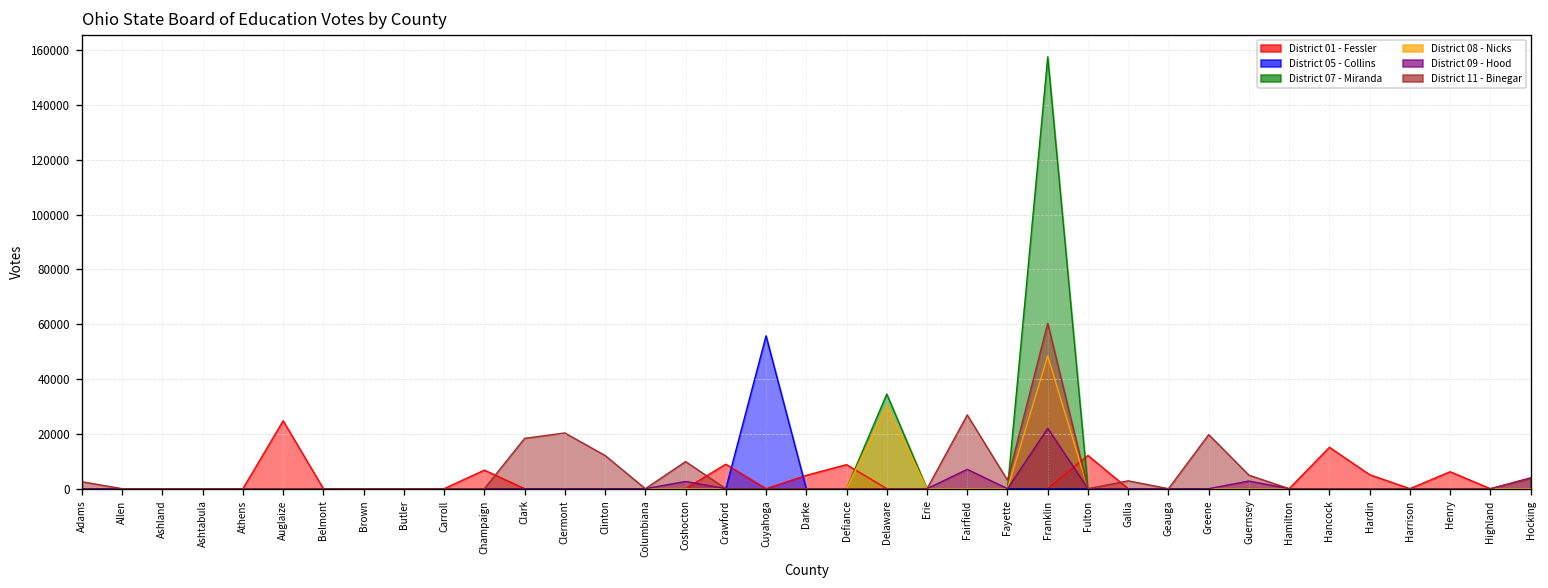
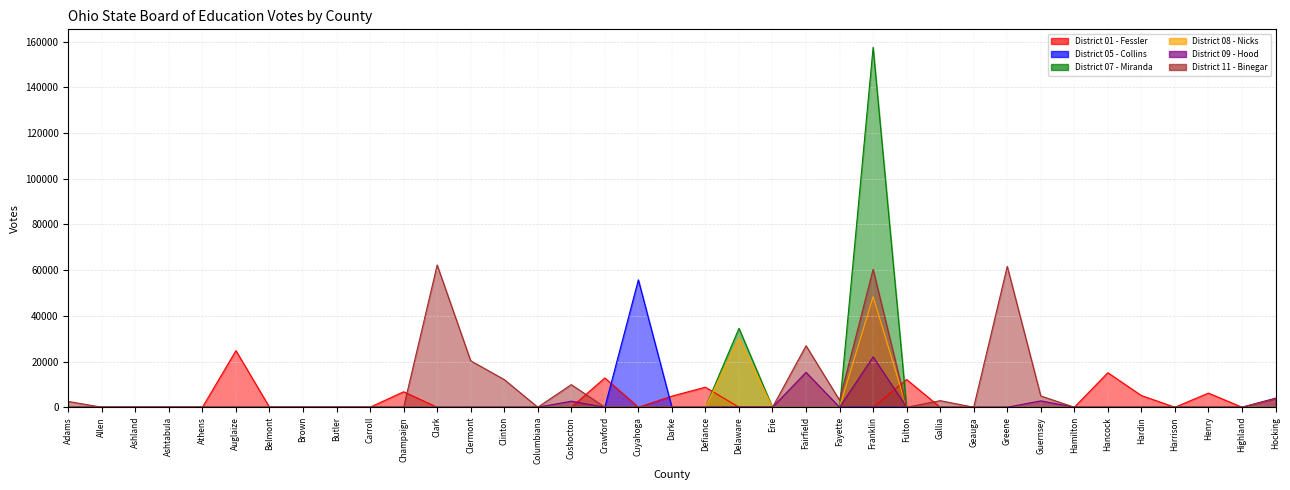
  {
    "District 01 - Fessler": {
      "Auglaize": 25000,
      "Champaign": 7000,
-     "Crawford": 9000,
+     "Crawford": 13000,
      "Darke": 5000,
      "Defiance": 9000,
      "Fulton": 12000,
      "Hancock": 15000,
      "Hardin": 5000,
      "Henry": 6000
    },
    "District 05 - Collins": {
      "Cuyahoga": 56000
    },
    "District 07 - Miranda": {
      "Delaware": 35000,
      "Franklin": 158000
    },
    "District 08 - Nicks": {
      "Delaware": 30000,
      "Franklin": 48000
    },
    "District 09 - Hood": {
      "Coshocton": 3000,
-     "Fairfield": 7000,
+     "Fairfield": 15000,
      "Franklin": 22000,
      "Guernsey": 3000
    },
    "District 11 - Binegar": {
      "Adams": 3000,
-     "Clark": 18000,
+     "Clark": 62000,
      "Clermont": 20000,
      "Clinton": 12000,
      "Coshocton": 10000,
      "Fairfield": 27000,
      "Fayette": 3000,
      "Franklin": 60000,
      "Gallia": 3000,
-     "Greene": 20000,
+     "Greene": 62000,
      "Guernsey": 5000
    }
  }
